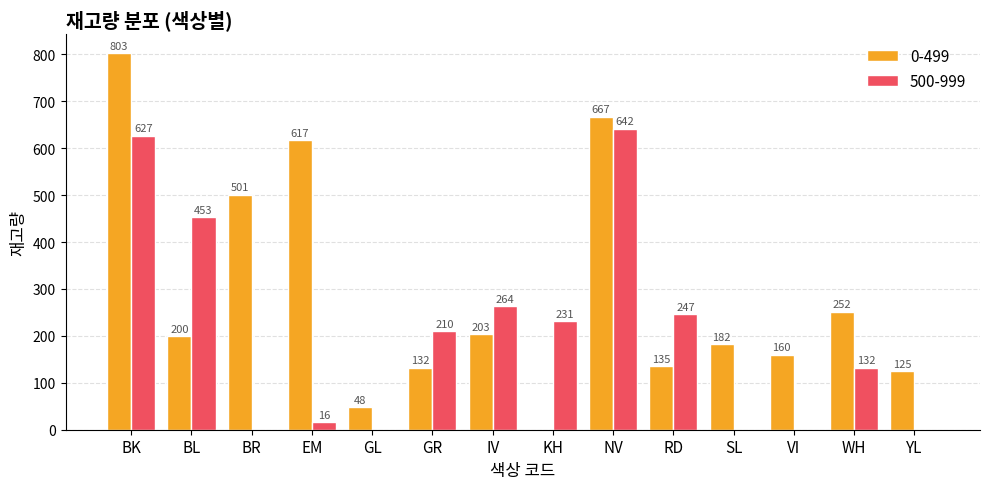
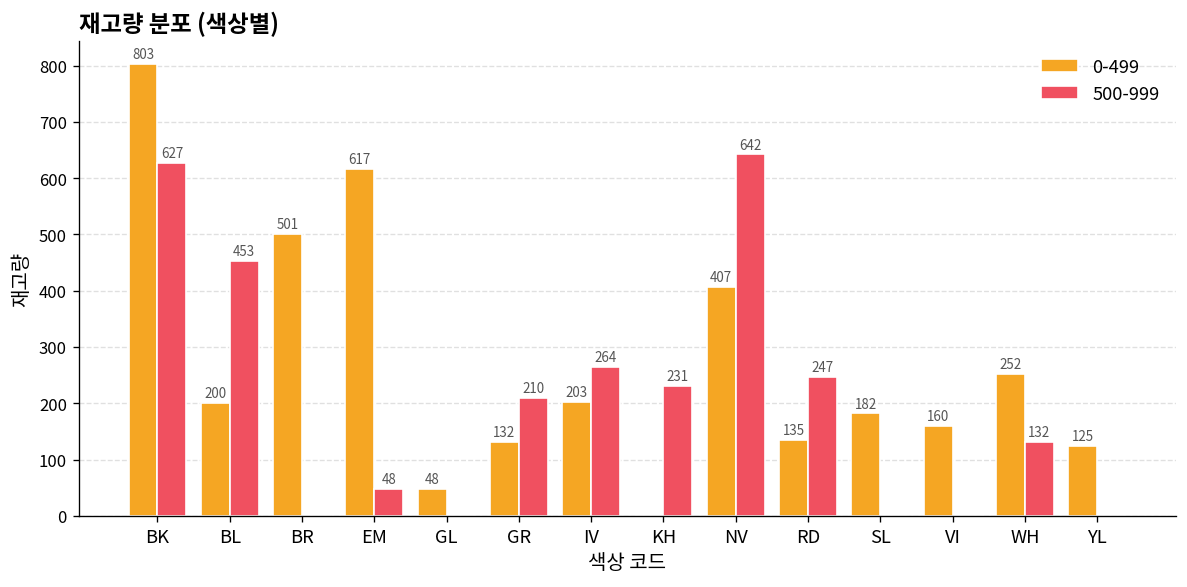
  {
    "0-499": {
      "BK": 803,
      "BL": 200,
      "BR": 501,
      "EM": 617,
      "GL": 48,
      "GR": 132,
      "IV": 203,
-     "NV": 667,
+     "NV": 407,
      "RD": 135,
      "SL": 182,
      "VI": 160,
      "WH": 252,
      "YL": 125
    },
    "500-999": {
      "BK": 627,
      "BL": 453,
-     "EM": 16,
+     "EM": 48,
      "GR": 210,
      "IV": 264,
      "KH": 231,
      "NV": 642,
      "RD": 247,
      "WH": 132
    }
  }
